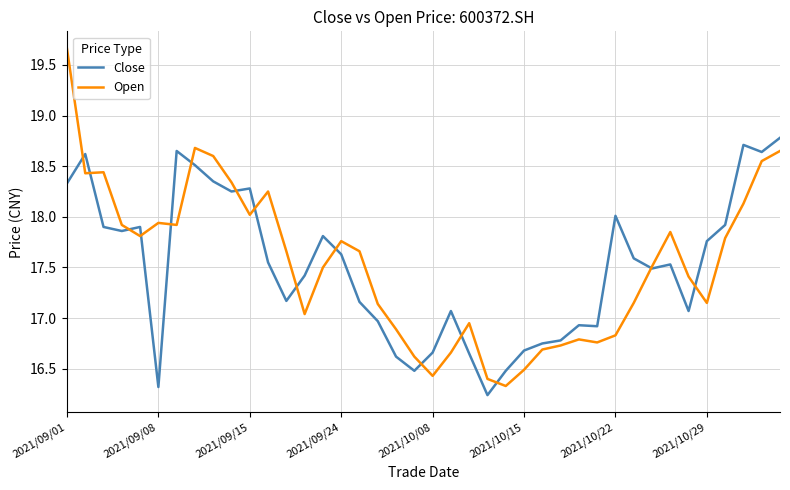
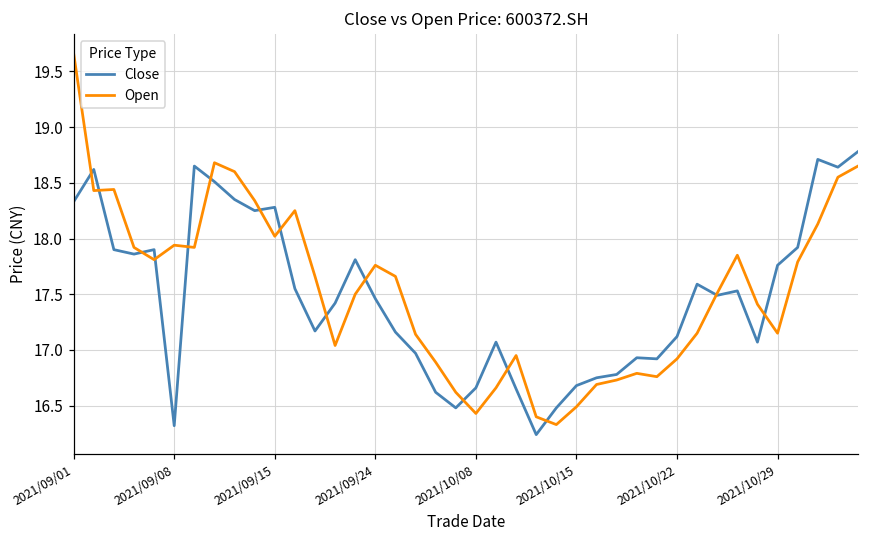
  {
    "Close": {
      "2021/09/01": 18.33,
      "2021/09/08": 16.32,
      "2021/09/15": 18.28,
-     "2021/09/24": 17.63,
+     "2021/09/24": 17.46,
      "2021/10/08": 16.66,
      "2021/10/15": 16.68,
-     "2021/10/22": 18.01,
+     "2021/10/22": 17.12,
      "2021/10/29": 17.76
    },
    "Open": {
      "2021/09/01": 19.66,
      "2021/09/08": 17.94,
      "2021/09/15": 18.02,
      "2021/09/24": 17.76,
      "2021/10/08": 16.43,
      "2021/10/15": 16.49,
-     "2021/10/22": 16.83,
+     "2021/10/22": 16.92,
      "2021/10/29": 17.15
    }
  }
